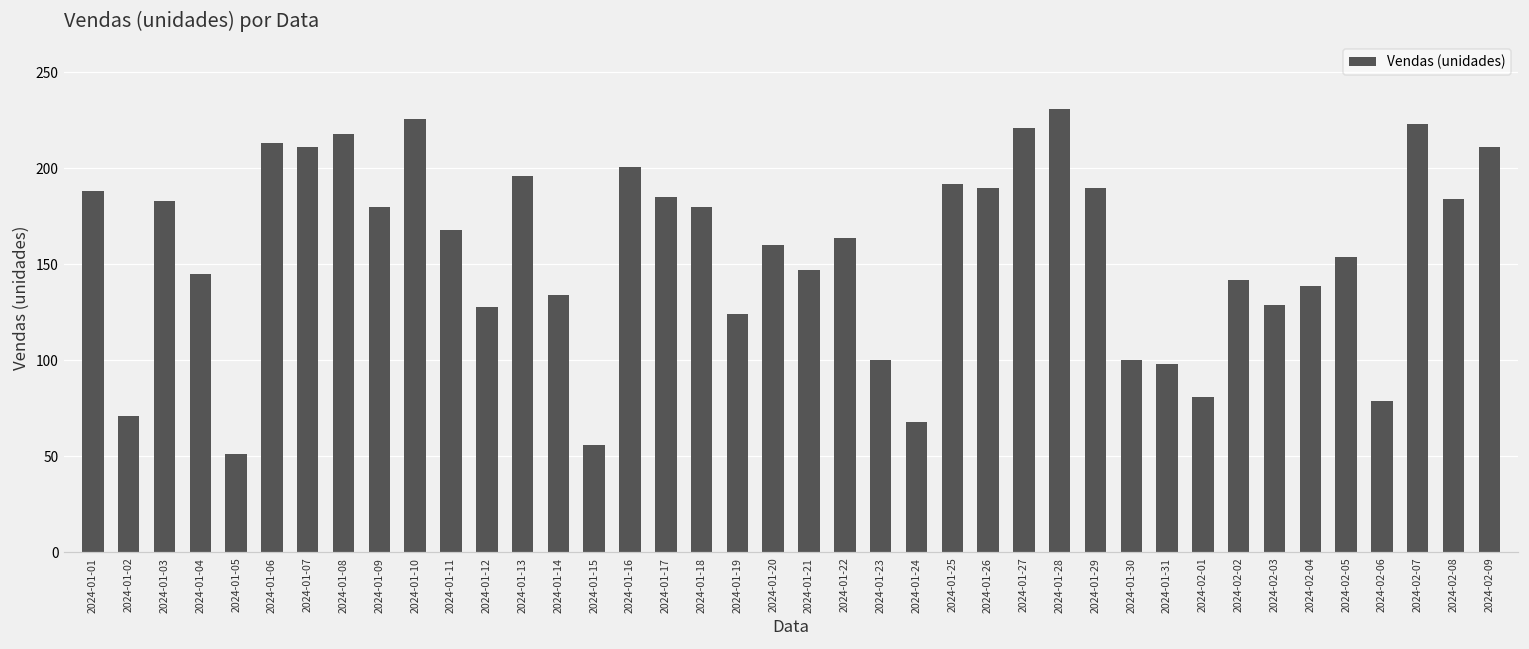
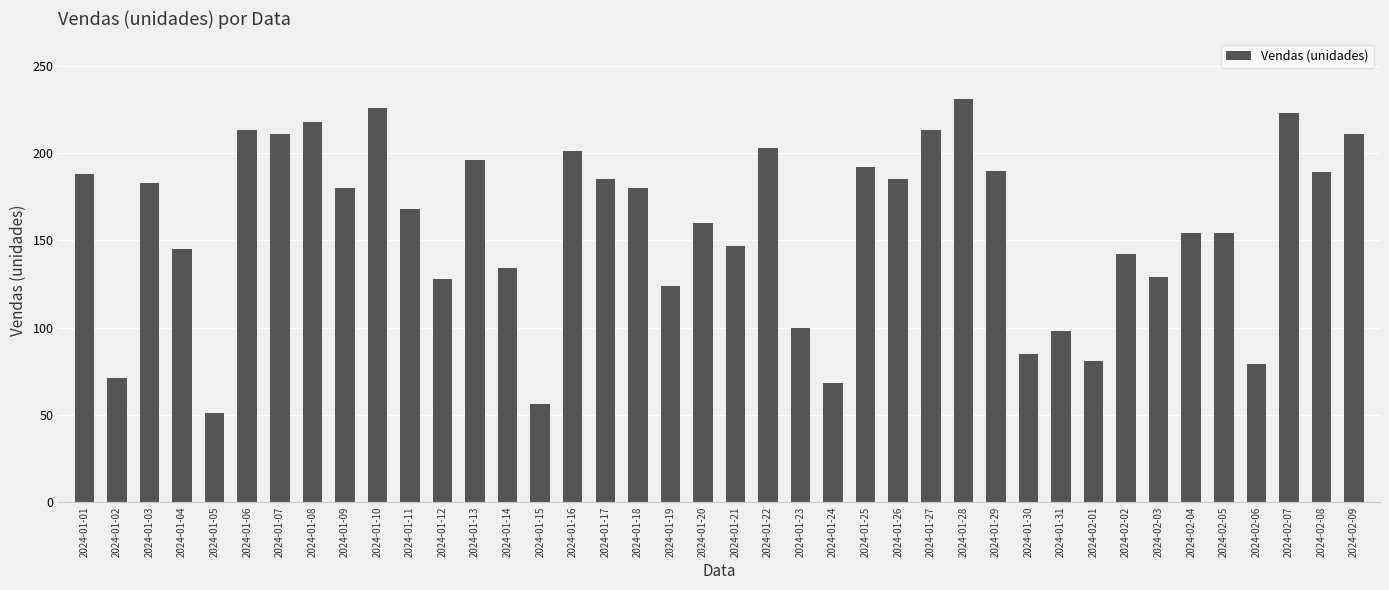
  {
    "2024-01-01": 188,
    "2024-01-02": 71,
    "2024-01-03": 183,
    "2024-01-04": 145,
    "2024-01-05": 51,
    "2024-01-06": 213,
    "2024-01-07": 211,
    "2024-01-08": 218,
    "2024-01-09": 180,
    "2024-01-10": 226,
    "2024-01-11": 168,
    "2024-01-12": 128,
    "2024-01-13": 196,
    "2024-01-14": 134,
    "2024-01-15": 56,
    "2024-01-16": 201,
    "2024-01-17": 185,
    "2024-01-18": 180,
    "2024-01-19": 124,
    "2024-01-20": 160,
    "2024-01-21": 147,
-   "2024-01-22": 164,
+   "2024-01-22": 203,
    "2024-01-23": 100,
    "2024-01-24": 68,
    "2024-01-25": 192,
-   "2024-01-26": 190,
-   "2024-01-27": 221,
+   "2024-01-26": 185,
+   "2024-01-27": 213,
    "2024-01-28": 231,
    "2024-01-29": 190,
-   "2024-01-30": 100,
+   "2024-01-30": 85,
    "2024-01-31": 98,
    "2024-02-01": 81,
    "2024-02-02": 142,
    "2024-02-03": 129,
-   "2024-02-04": 139,
+   "2024-02-04": 154,
    "2024-02-05": 154,
    "2024-02-06": 79,
    "2024-02-07": 223,
-   "2024-02-08": 184,
+   "2024-02-08": 189,
    "2024-02-09": 211
  }
